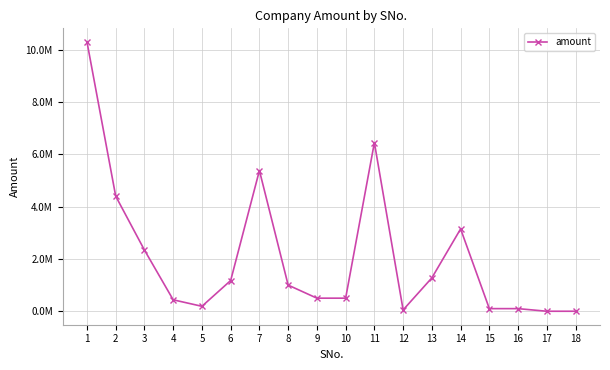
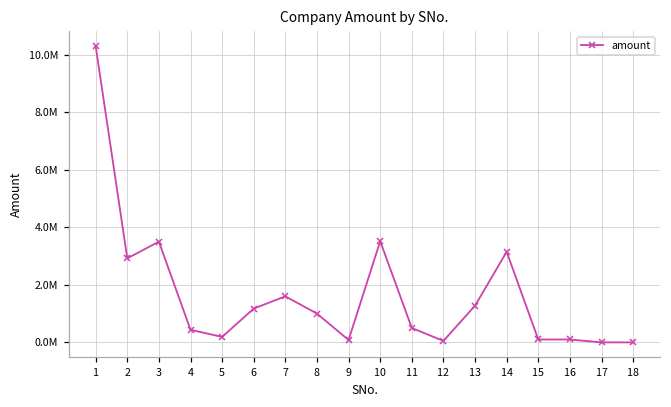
  {
    "1": 10300000,
-   "2": 4400000,
-   "3": 2300000,
+   "2": 2900000,
+   "3": 3500000,
    "4": 400000,
    "5": 200000,
    "6": 1200000,
-   "7": 5400000,
+   "7": 1600000,
    "8": 1000000,
-   "9": 500000,
-   "10": 500000,
-   "11": 6400000,
+   "9": 100000,
+   "10": 3500000,
+   "11": 500000,
    "12": 100000,
    "13": 1300000,
    "14": 3100000,
    "15": 100000,
    "16": 100000,
    "17": 0,
    "18": 0
  }
